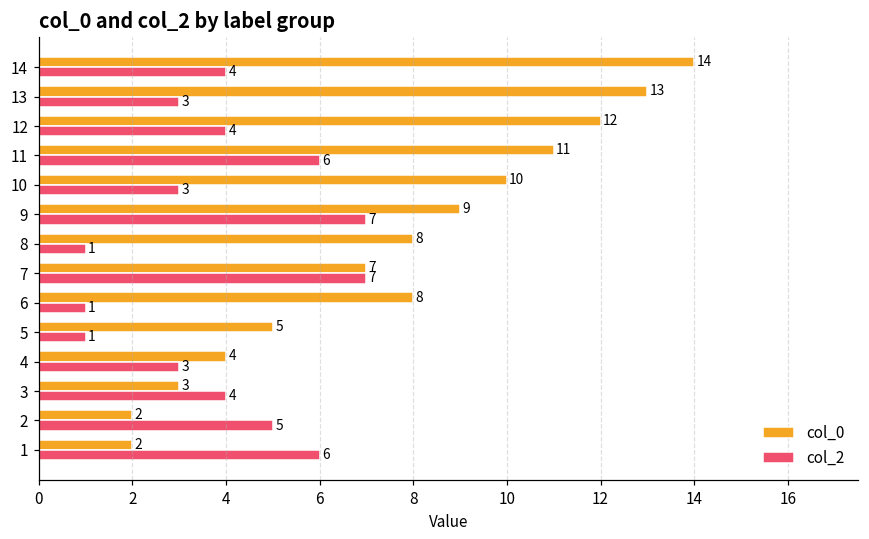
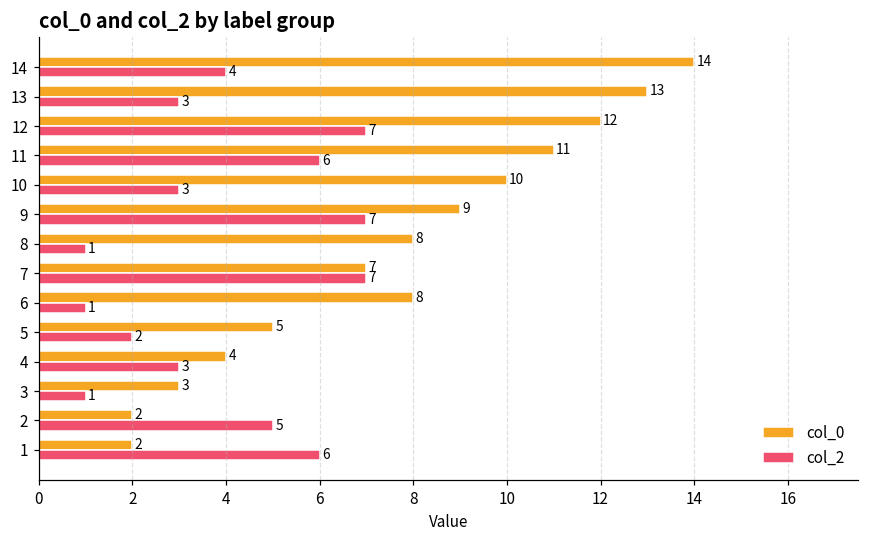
  {
    "col_0": {
      "14": 14,
      "13": 13,
      "12": 12,
      "11": 11,
      "10": 10,
      "9": 9,
      "8": 8,
      "6": 8,
      "5": 5,
      "4": 4,
      "3": 3,
      "2": 2,
      "1": 2
    },
    "col_2": {
      "14": 4,
      "13": 3,
-     "12": 4,
+     "12": 7,
      "11": 6,
      "10": 3,
      "9": 7,
      "8": 1,
      "6": 1,
-     "5": 1,
+     "5": 2,
      "4": 3,
-     "3": 4,
+     "3": 1,
      "2": 5,
      "1": 6
    }
  }
